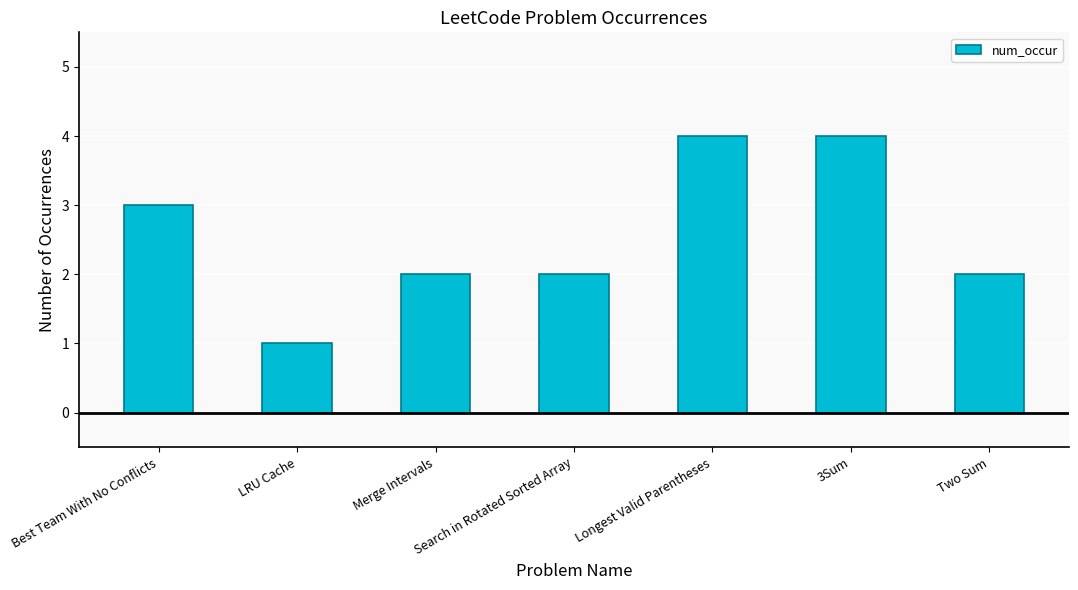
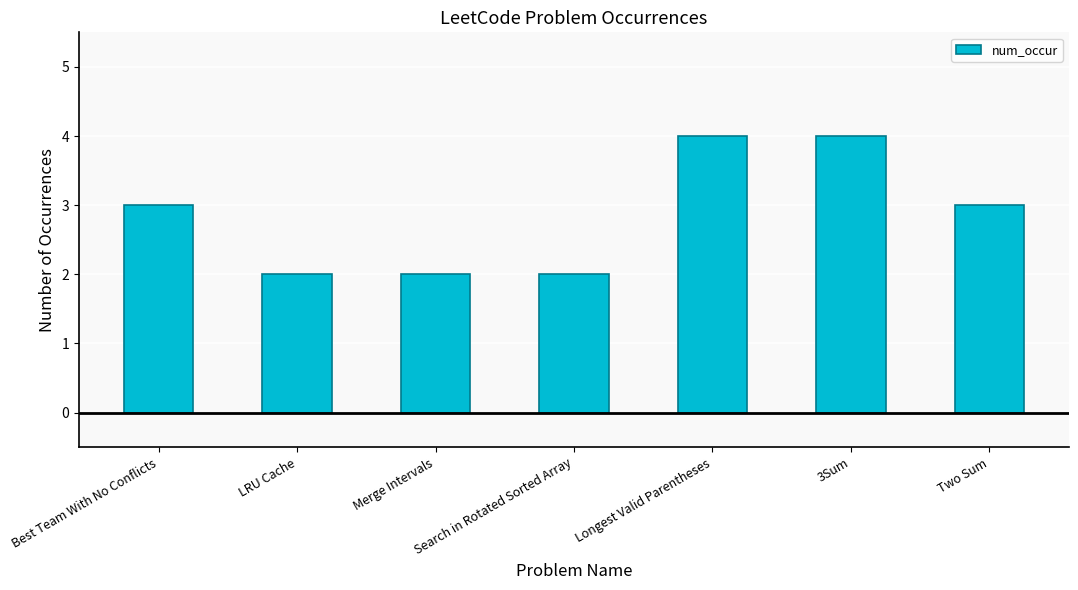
  {
    "Best Team With No Conflicts": 3,
-   "LRU Cache": 1,
+   "LRU Cache": 2,
    "Merge Intervals": 2,
    "Search in Rotated Sorted Array": 2,
    "Longest Valid Parentheses": 4,
    "3Sum": 4,
-   "Two Sum": 2
+   "Two Sum": 3
  }
